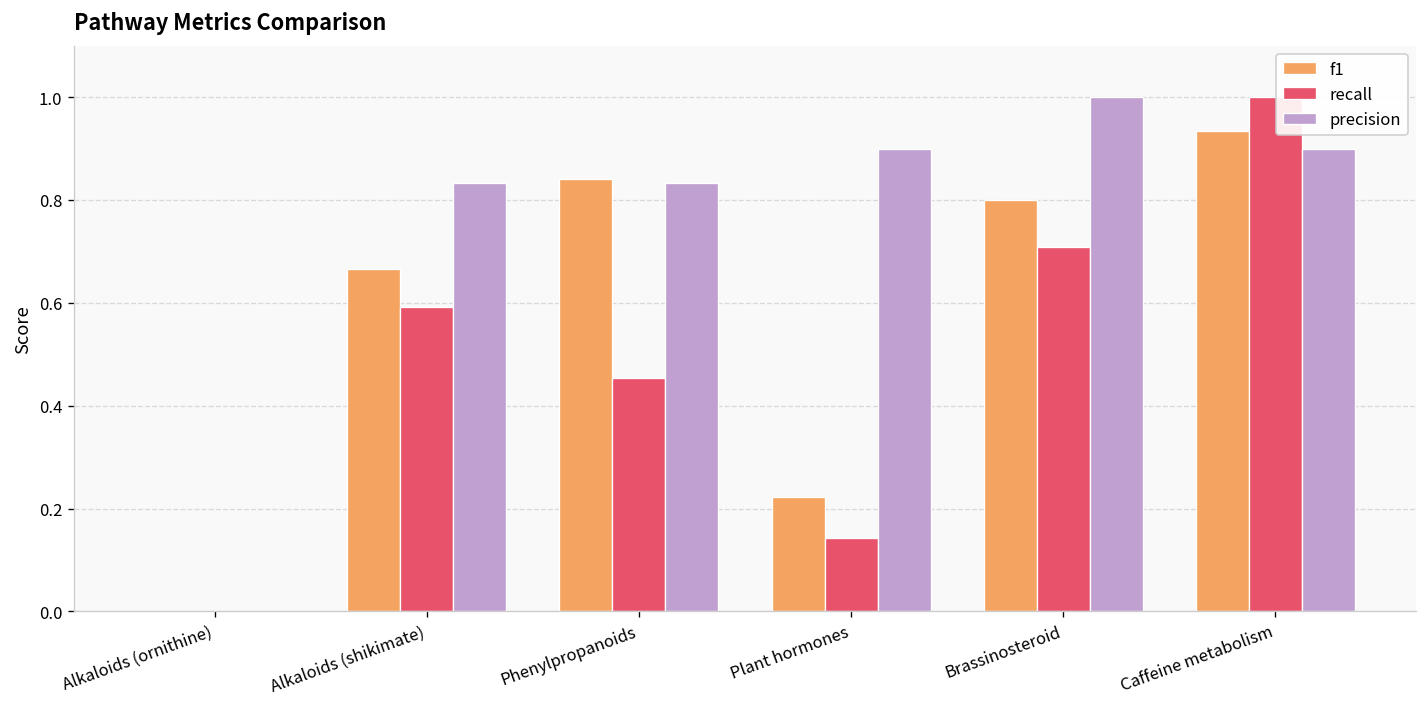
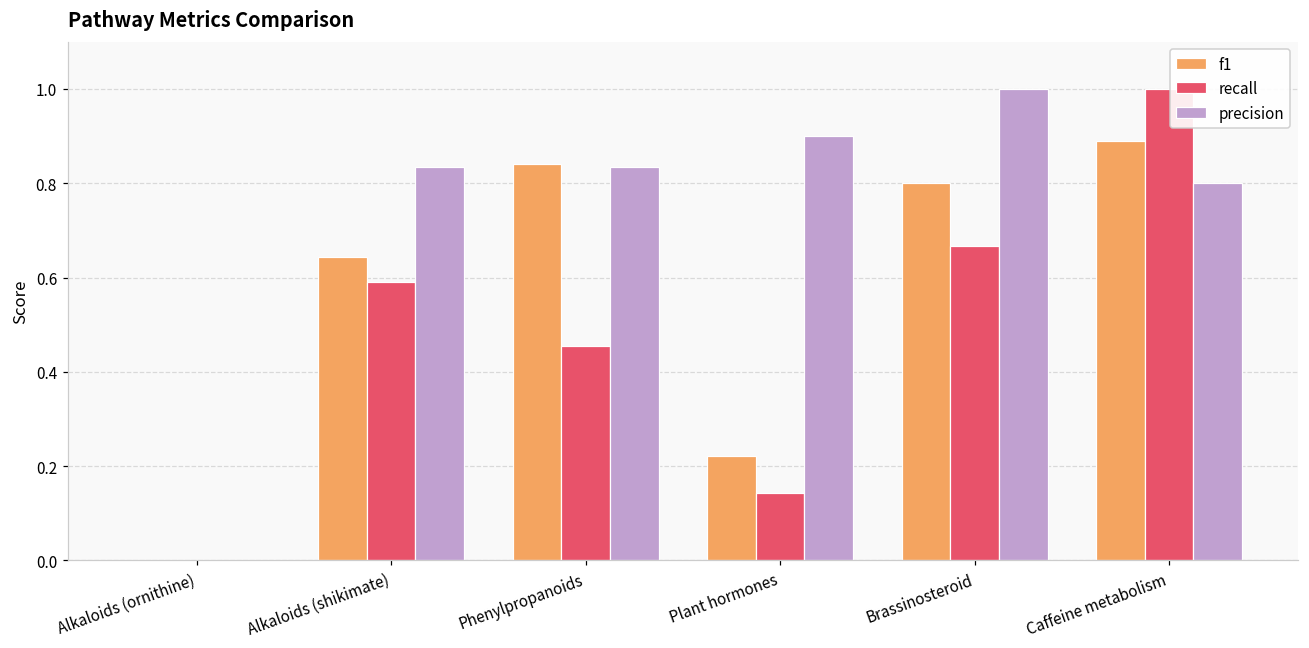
  {
    "f1": {
      "Alkaloids (ornithine)": 0.00,
-     "Alkaloids (shikimate)": 0.67,
+     "Alkaloids (shikimate)": 0.64,
      "Phenylpropanoids": 0.84,
      "Plant hormones": 0.22,
      "Brassinosteroid": 0.80,
-     "Caffeine metabolism": 0.93
+     "Caffeine metabolism": 0.89
    },
    "recall": {
      "Alkaloids (ornithine)": 0.00,
      "Alkaloids (shikimate)": 0.59,
      "Phenylpropanoids": 0.45,
      "Plant hormones": 0.14,
-     "Brassinosteroid": 0.71,
+     "Brassinosteroid": 0.67,
      "Caffeine metabolism": 1.00
    },
    "precision": {
      "Alkaloids (ornithine)": 0.0,
      "Alkaloids (shikimate)": 0.83,
      "Phenylpropanoids": 0.83,
      "Plant hormones": 0.9,
      "Brassinosteroid": 1.0,
-     "Caffeine metabolism": 0.9
+     "Caffeine metabolism": 0.8
    }
  }
